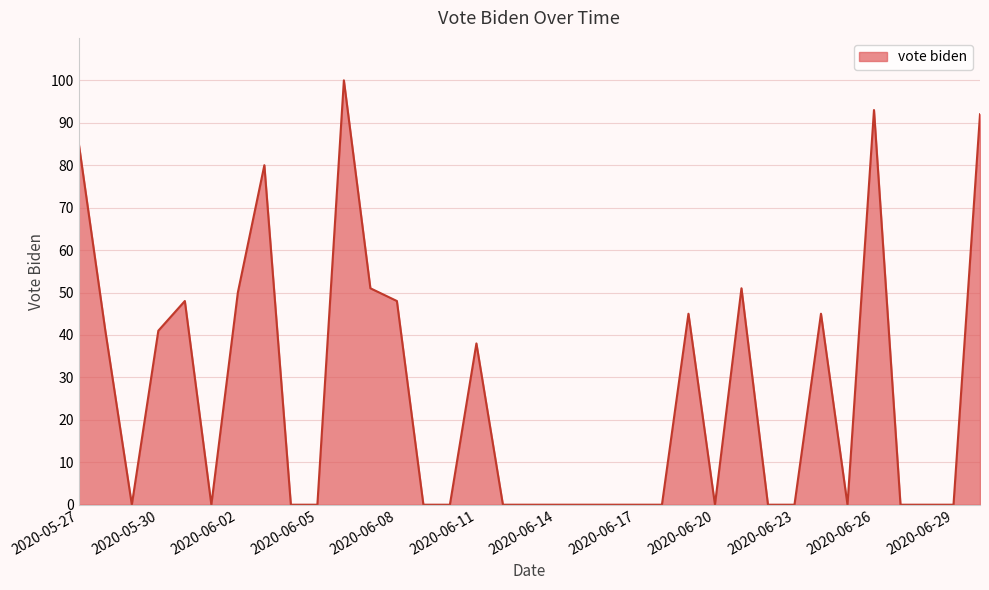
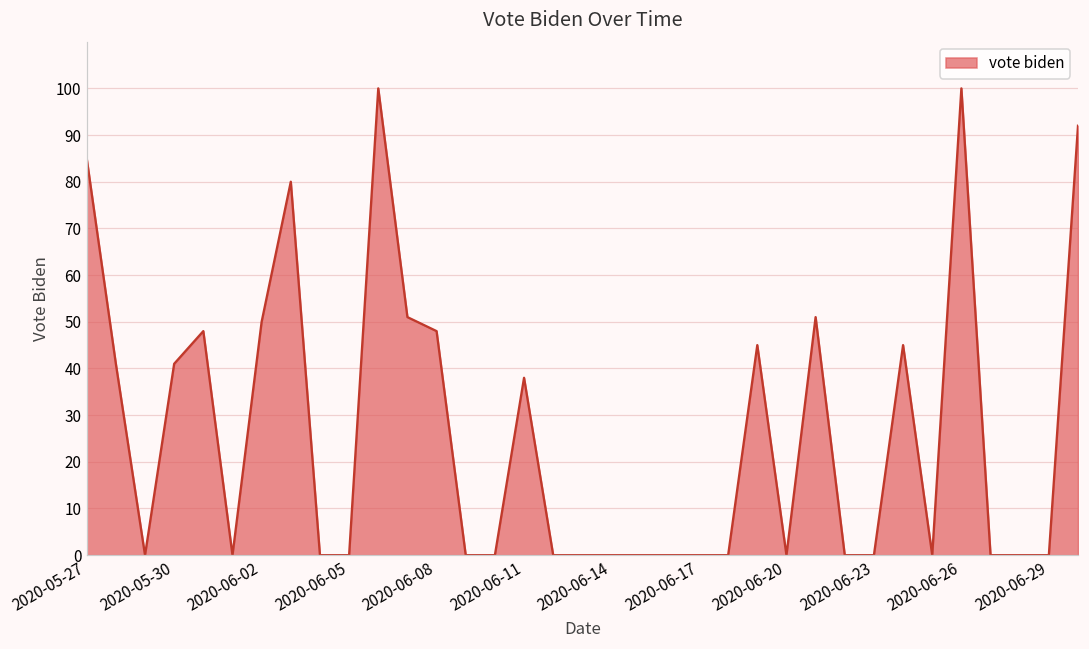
  {
    "2020-05-27": 85,
    "2020-05-30": 41,
    "2020-06-02": 50,
    "2020-06-05": 0,
    "2020-06-08": 48,
    "2020-06-11": 38,
    "2020-06-14": 0,
    "2020-06-17": 0,
    "2020-06-20": 0,
    "2020-06-23": 0,
-   "2020-06-26": 93,
+   "2020-06-26": 100,
    "2020-06-29": 0
  }
